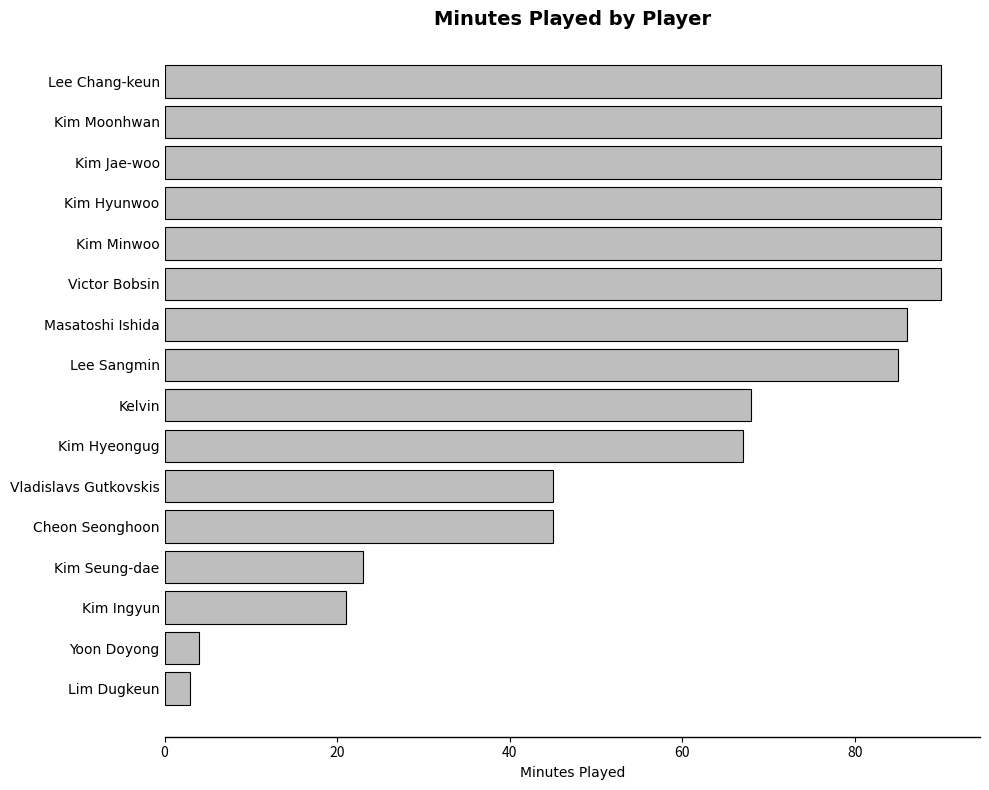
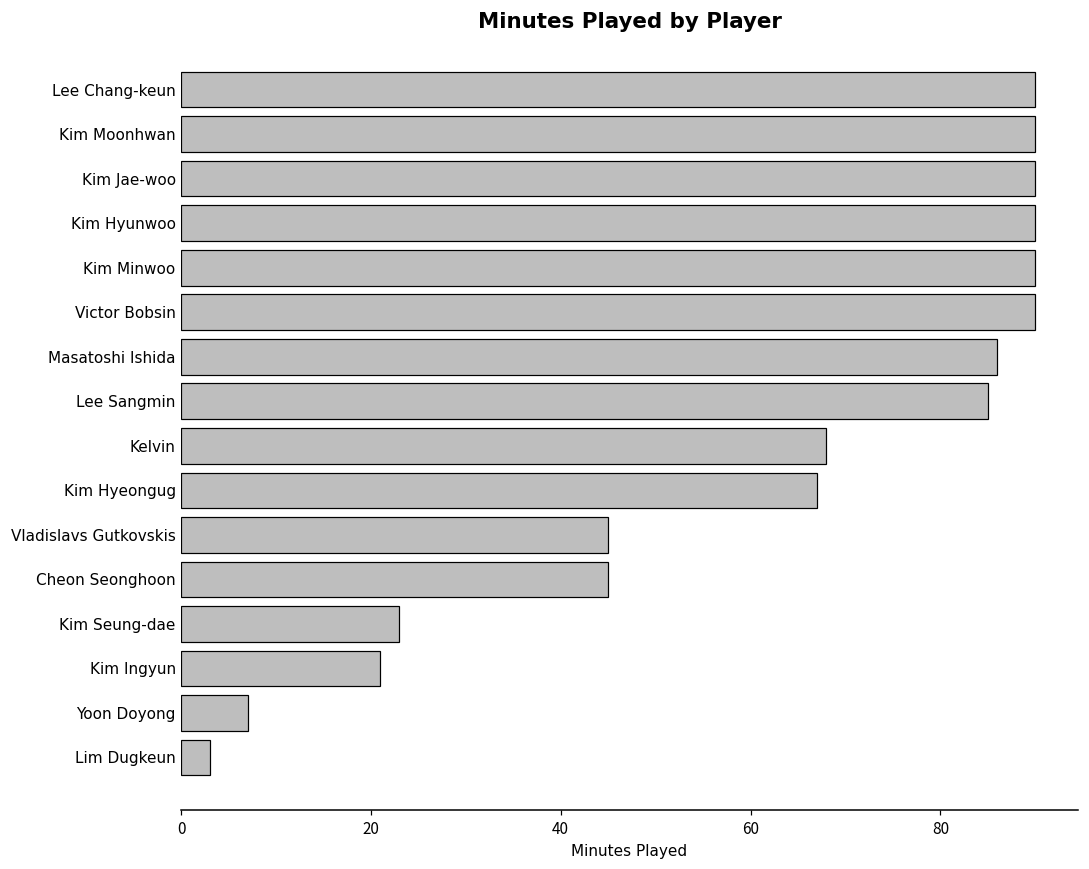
  {
    "Lee Chang-keun": 90,
    "Kim Moonhwan": 90,
    "Kim Jae-woo": 90,
    "Kim Hyunwoo": 90,
    "Kim Minwoo": 90,
    "Victor Bobsin": 90,
    "Masatoshi Ishida": 86,
    "Lee Sangmin": 85,
    "Kelvin": 68,
    "Kim Hyeongug": 67,
    "Vladislavs Gutkovskis": 45,
    "Cheon Seonghoon": 45,
    "Kim Seung-dae": 23,
    "Kim Ingyun": 21,
-   "Yoon Doyong": 4,
+   "Yoon Doyong": 7,
    "Lim Dugkeun": 3
  }
